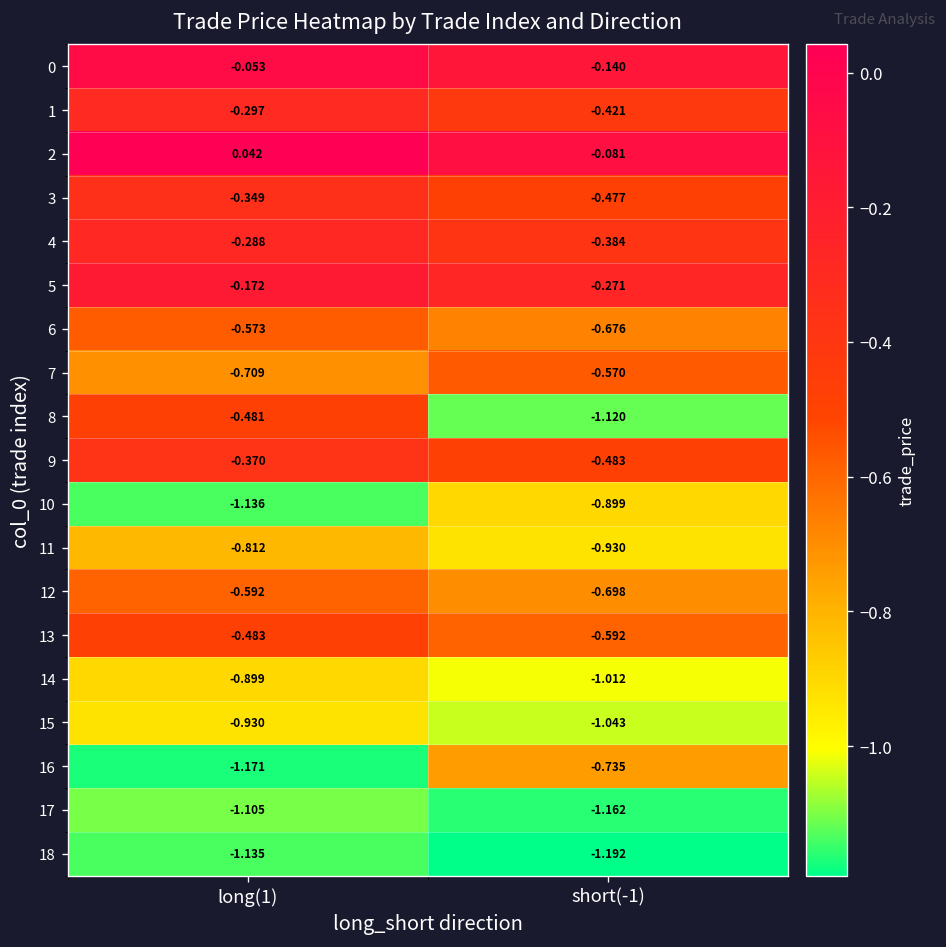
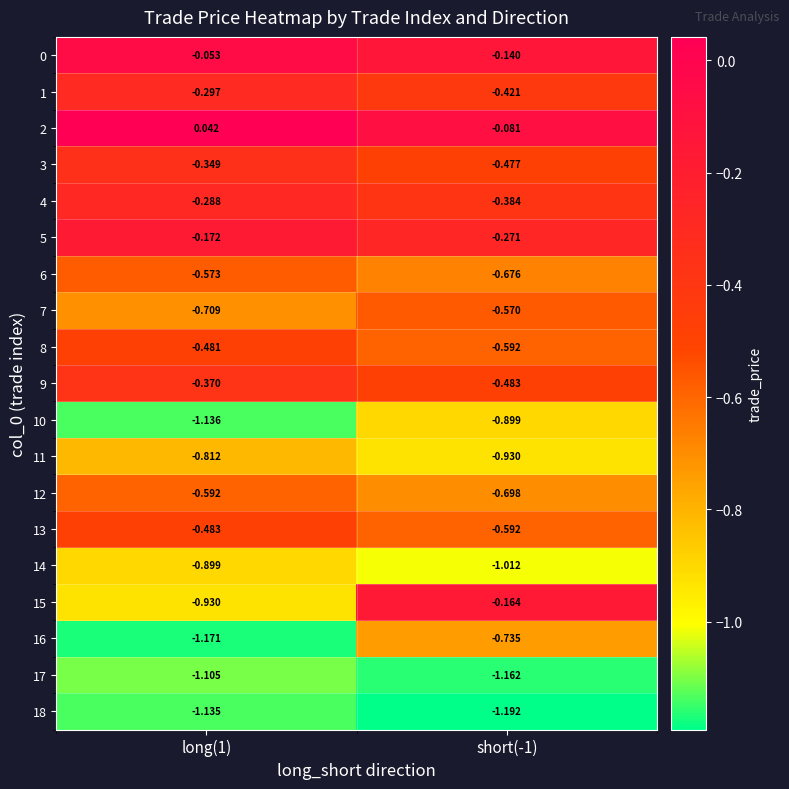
  {
    "0": {
      "long(1)": -0.053,
      "short(-1)": -0.140
    },
    "1": {
      "long(1)": -0.297,
      "short(-1)": -0.421
    },
    "2": {
      "long(1)": 0.042,
      "short(-1)": -0.081
    },
    "3": {
      "long(1)": -0.349,
      "short(-1)": -0.477
    },
    "4": {
      "long(1)": -0.288,
      "short(-1)": -0.384
    },
    "5": {
      "long(1)": -0.172,
      "short(-1)": -0.271
    },
    "6": {
      "long(1)": -0.573,
      "short(-1)": -0.676
    },
    "7": {
      "long(1)": -0.709,
      "short(-1)": -0.570
    },
    "8": {
      "long(1)": -0.481,
-     "short(-1)": -1.120
+     "short(-1)": -0.592
    },
    "9": {
      "long(1)": -0.370,
      "short(-1)": -0.483
    },
    "10": {
      "long(1)": -1.136,
      "short(-1)": -0.899
    },
    "11": {
      "long(1)": -0.812,
      "short(-1)": -0.930
    },
    "12": {
      "long(1)": -0.592,
      "short(-1)": -0.698
    },
    "13": {
      "long(1)": -0.483,
      "short(-1)": -0.592
    },
    "14": {
      "long(1)": -0.899,
      "short(-1)": -1.012
    },
    "15": {
      "long(1)": -0.930,
-     "short(-1)": -1.043
+     "short(-1)": -0.164
    },
    "16": {
      "long(1)": -1.171,
      "short(-1)": -0.735
    },
    "17": {
      "long(1)": -1.105,
      "short(-1)": -1.162
    },
    "18": {
      "long(1)": -1.135,
      "short(-1)": -1.192
    }
  }
